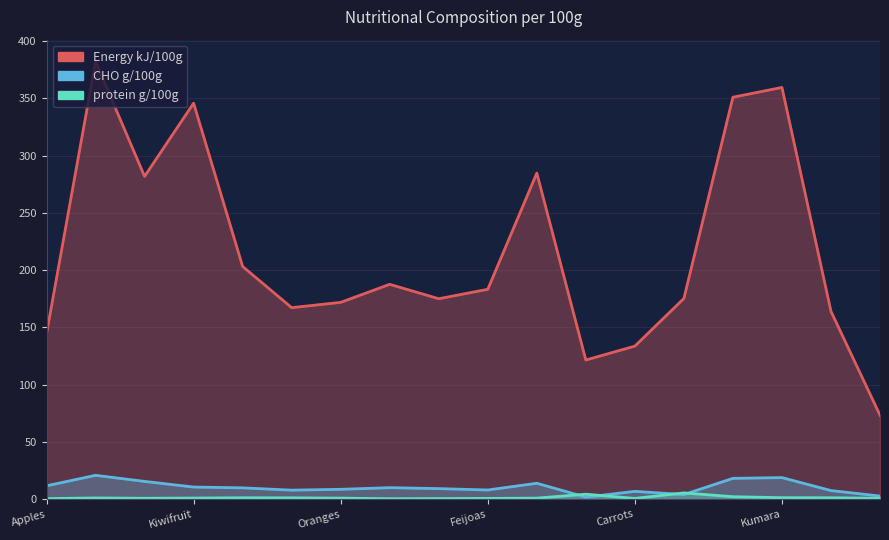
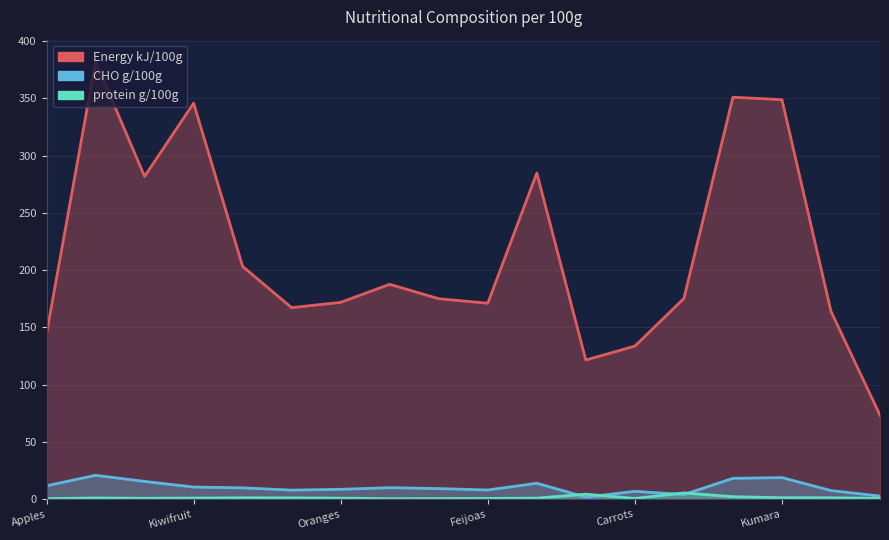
  {
    "Energy kJ/100g": {
      "Apples": 144,
      "Kiwifruit": 346,
      "Oranges": 172,
-     "Feijoas": 183,
+     "Feijoas": 171,
      "Carrots": 134,
-     "Kumara": 360
+     "Kumara": 349
    }
  }
